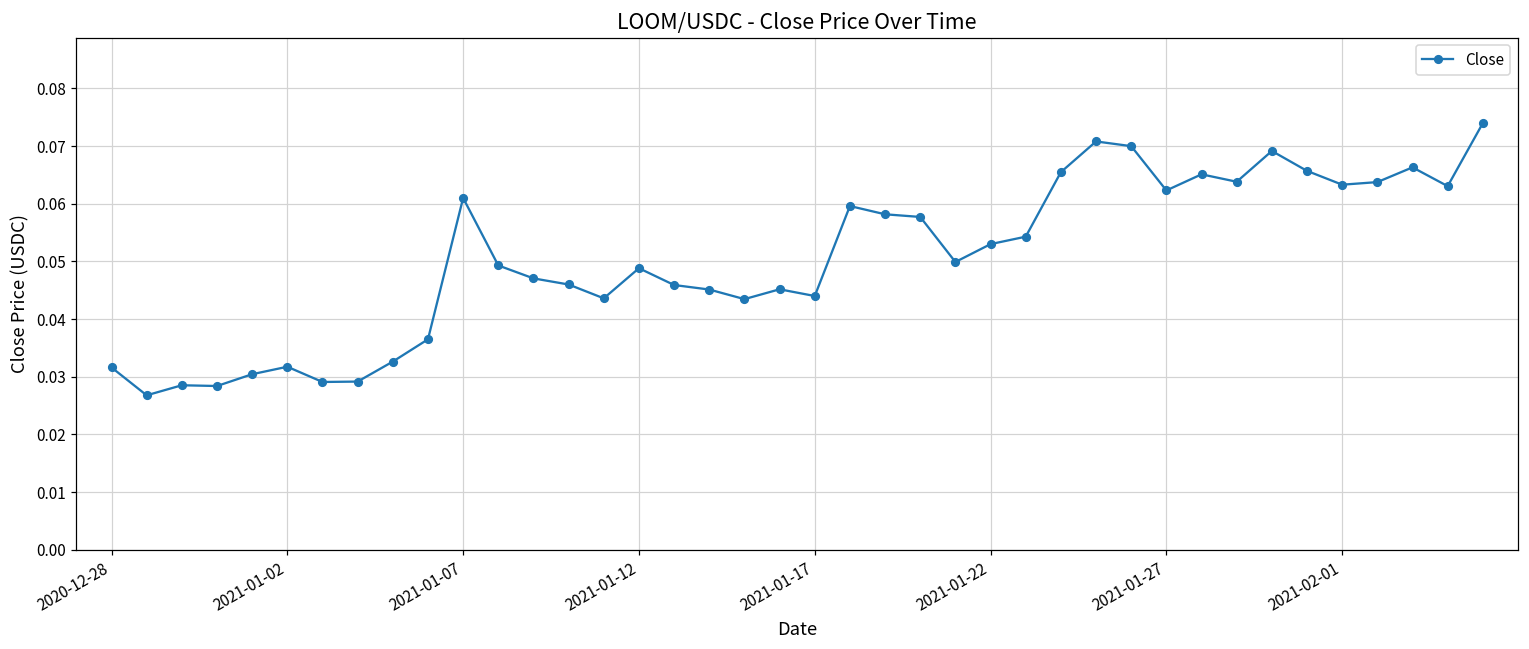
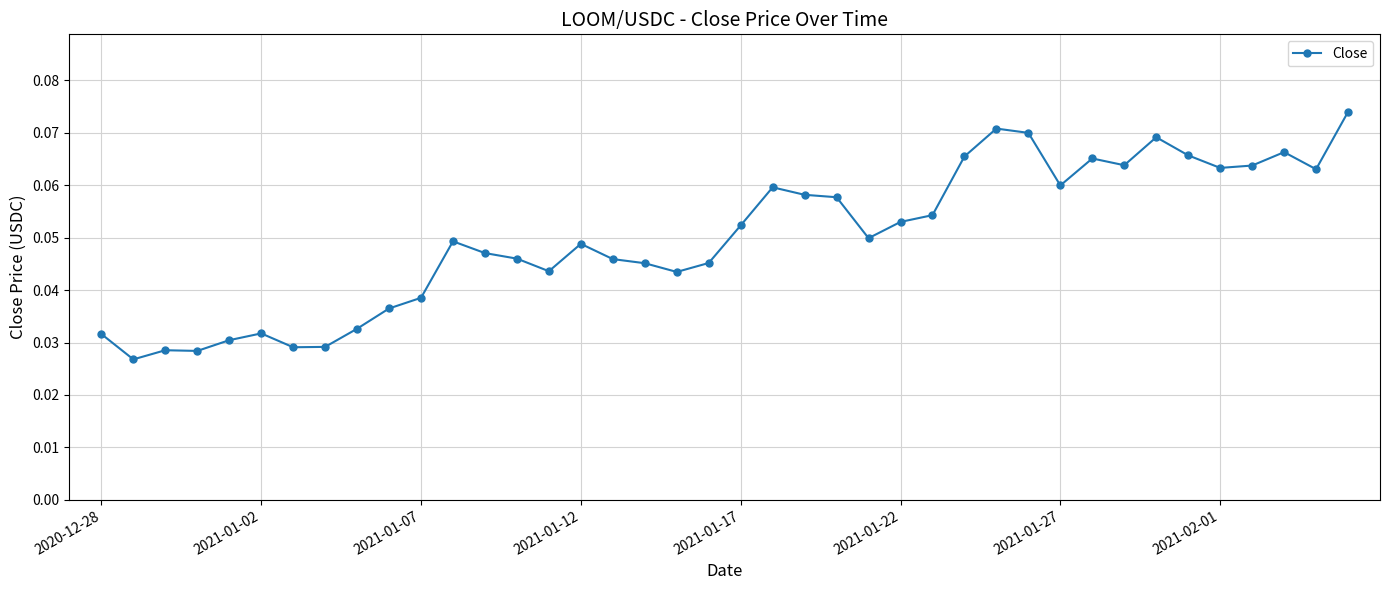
  {
    "2020-12-28": 0.032,
    "2021-01-02": 0.032,
-   "2021-01-07": 0.061,
+   "2021-01-07": 0.039,
    "2021-01-12": 0.049,
-   "2021-01-17": 0.044,
+   "2021-01-17": 0.052,
    "2021-01-22": 0.053,
-   "2021-01-27": 0.062,
+   "2021-01-27": 0.060,
    "2021-02-01": 0.063
  }
